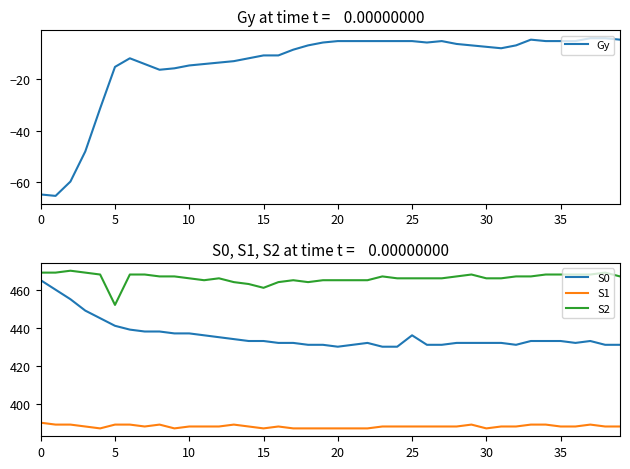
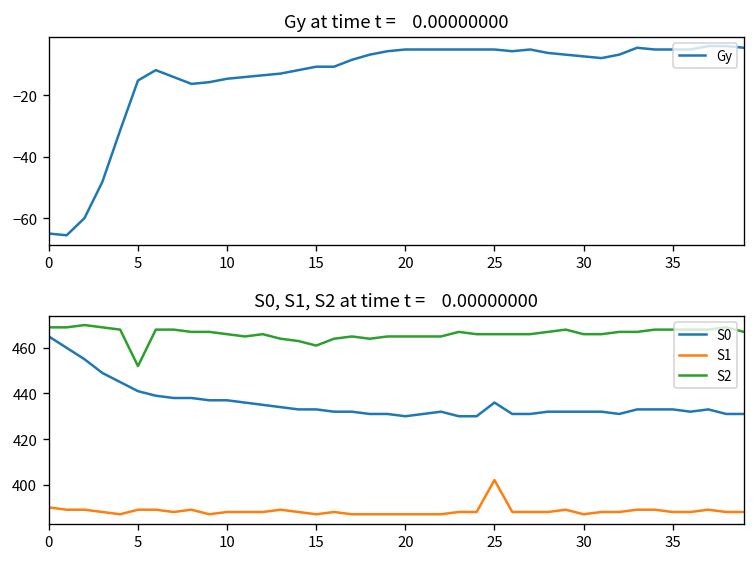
  {
    "Gy at time t = 0.00000000": {
      "0": -65,
      "5": -15,
      "10": -15,
      "15": -11,
      "20": -5,
      "25": -5,
      "30": -7,
      "35": -5
    },
    "S0, S1, S2 at time t = 0.00000000": {
      "S0": {
        "0": 465,
        "5": 441,
        "10": 437,
        "15": 433,
        "20": 430,
        "25": 436,
        "30": 432,
        "35": 433
      },
      "S1": {
        "0": 390,
        "5": 389,
        "10": 388,
        "15": 387,
        "20": 387,
-       "25": 388,
+       "25": 402,
        "30": 387,
        "35": 388
      },
      "S2": {
        "0": 469,
        "5": 452,
        "10": 466,
        "15": 461,
        "20": 465,
        "25": 466,
        "30": 466,
        "35": 468
      }
    }
  }
